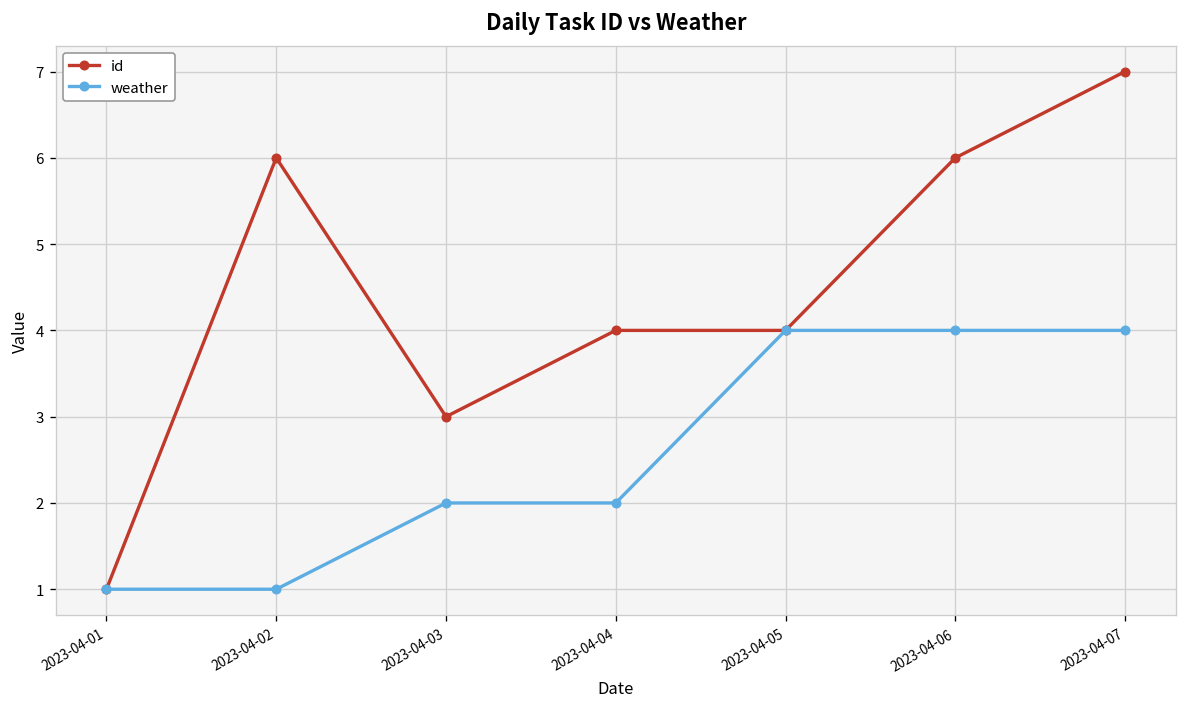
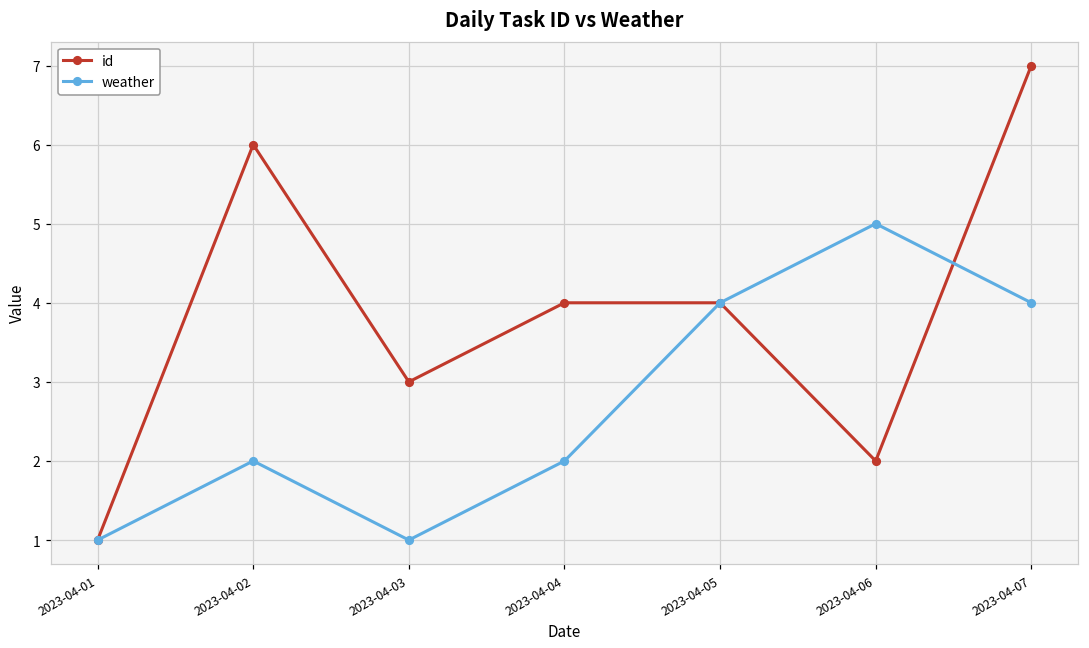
  {
    "id": {
      "2023-04-02": 6,
      "2023-04-03": 3,
      "2023-04-04": 4,
-     "2023-04-06": 6,
+     "2023-04-06": 2,
      "2023-04-07": 7
    },
    "weather": {
-     "2023-04-02": 1,
-     "2023-04-03": 2,
+     "2023-04-02": 2,
+     "2023-04-03": 1,
      "2023-04-04": 2,
-     "2023-04-06": 4,
+     "2023-04-06": 5,
      "2023-04-07": 4
    }
  }
